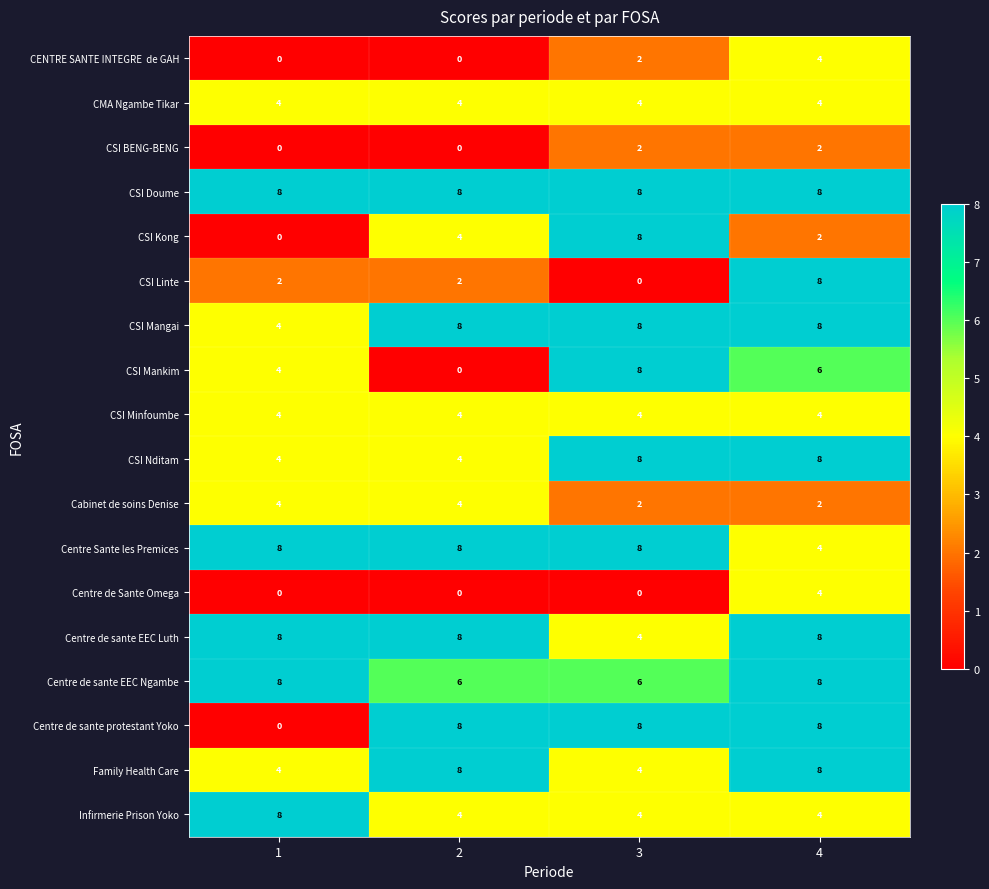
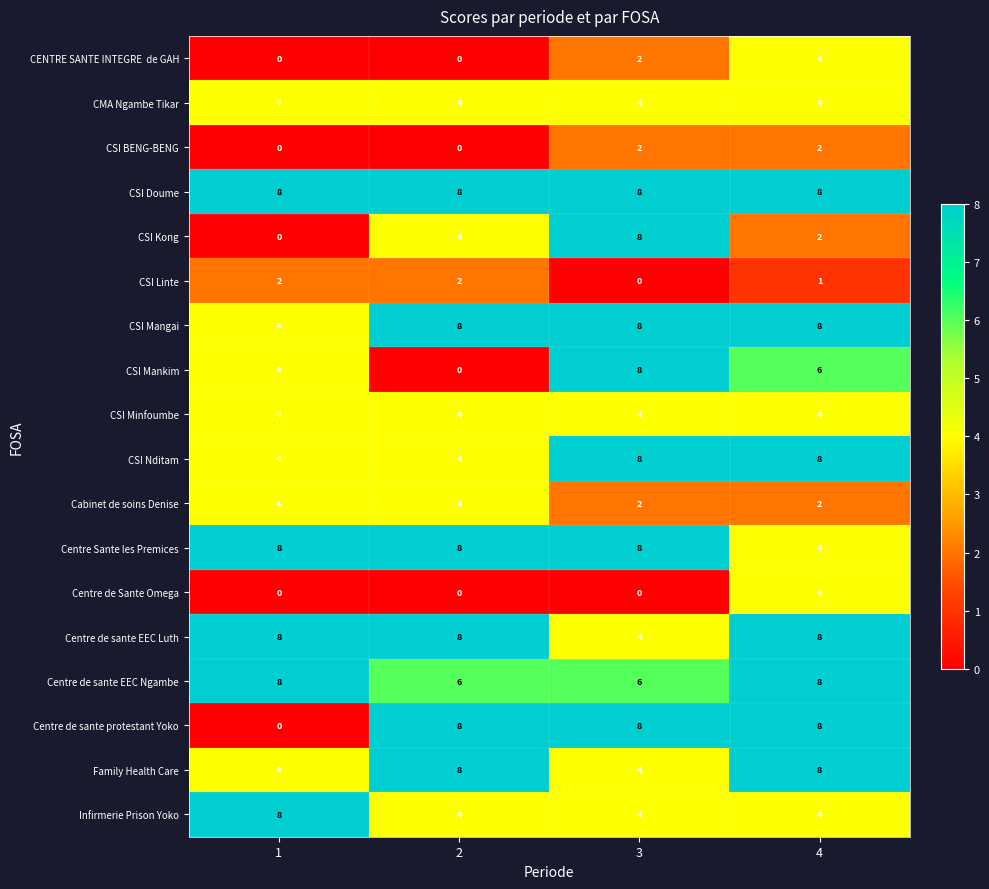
  {
    "CENTRE SANTE INTEGRE de GAH": {
      "1": 0,
      "2": 0,
      "3": 2,
      "4": 4
    },
    "CMA Ngambe Tikar": {
      "1": 4,
      "2": 4,
      "3": 4,
      "4": 4
    },
    "CSI BENG-BENG": {
      "1": 0,
      "2": 0,
      "3": 2,
      "4": 2
    },
    "CSI Doume": {
      "1": 8,
      "2": 8,
      "3": 8,
      "4": 8
    },
    "CSI Kong": {
      "1": 0,
      "2": 4,
      "3": 8,
      "4": 2
    },
    "CSI Linte": {
      "1": 2,
      "2": 2,
      "3": 0,
-     "4": 8
+     "4": 1
    },
    "CSI Mangai": {
      "1": 4,
      "2": 8,
      "3": 8,
      "4": 8
    },
    "CSI Mankim": {
      "1": 4,
      "2": 0,
      "3": 8,
      "4": 6
    },
    "CSI Minfoumbe": {
      "1": 4,
      "2": 4,
      "3": 4,
      "4": 4
    },
    "CSI Nditam": {
      "1": 4,
      "2": 4,
      "3": 8,
      "4": 8
    },
    "Cabinet de soins Denise": {
      "1": 4,
      "2": 4,
      "3": 2,
      "4": 2
    },
    "Centre Sante les Premices": {
      "1": 8,
      "2": 8,
      "3": 8,
      "4": 4
    },
    "Centre de Sante Omega": {
      "1": 0,
      "2": 0,
      "3": 0,
      "4": 4
    },
    "Centre de sante EEC Luth": {
      "1": 8,
      "2": 8,
      "3": 4,
      "4": 8
    },
    "Centre de sante EEC Ngambe": {
      "1": 8,
      "2": 6,
      "3": 6,
      "4": 8
    },
    "Centre de sante protestant Yoko": {
      "1": 0,
      "2": 8,
      "3": 8,
      "4": 8
    },
    "Family Health Care": {
      "1": 4,
      "2": 8,
      "3": 4,
      "4": 8
    },
    "Infirmerie Prison Yoko": {
      "1": 8,
      "2": 4,
      "3": 4,
      "4": 4
    }
  }
